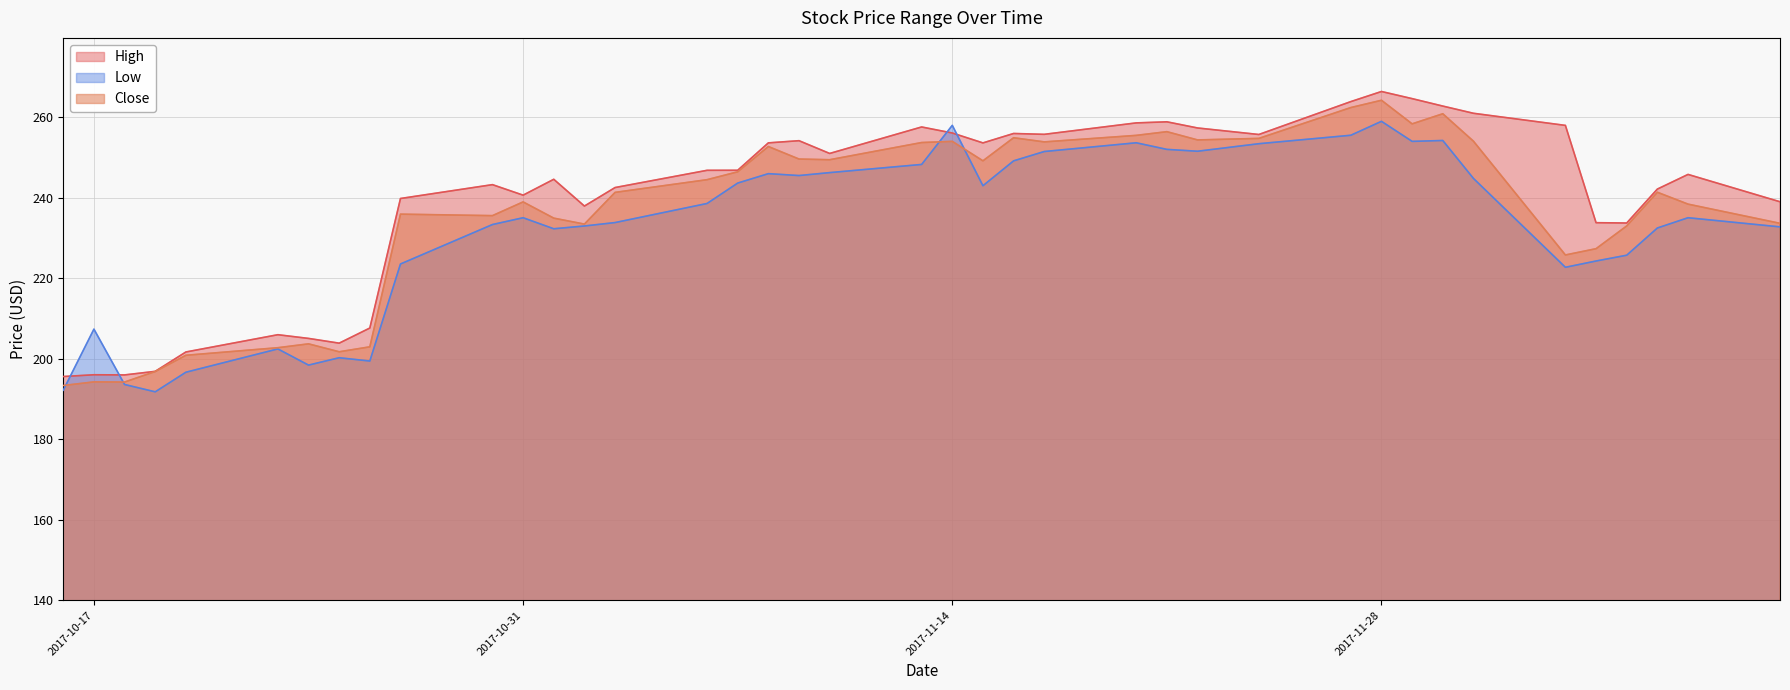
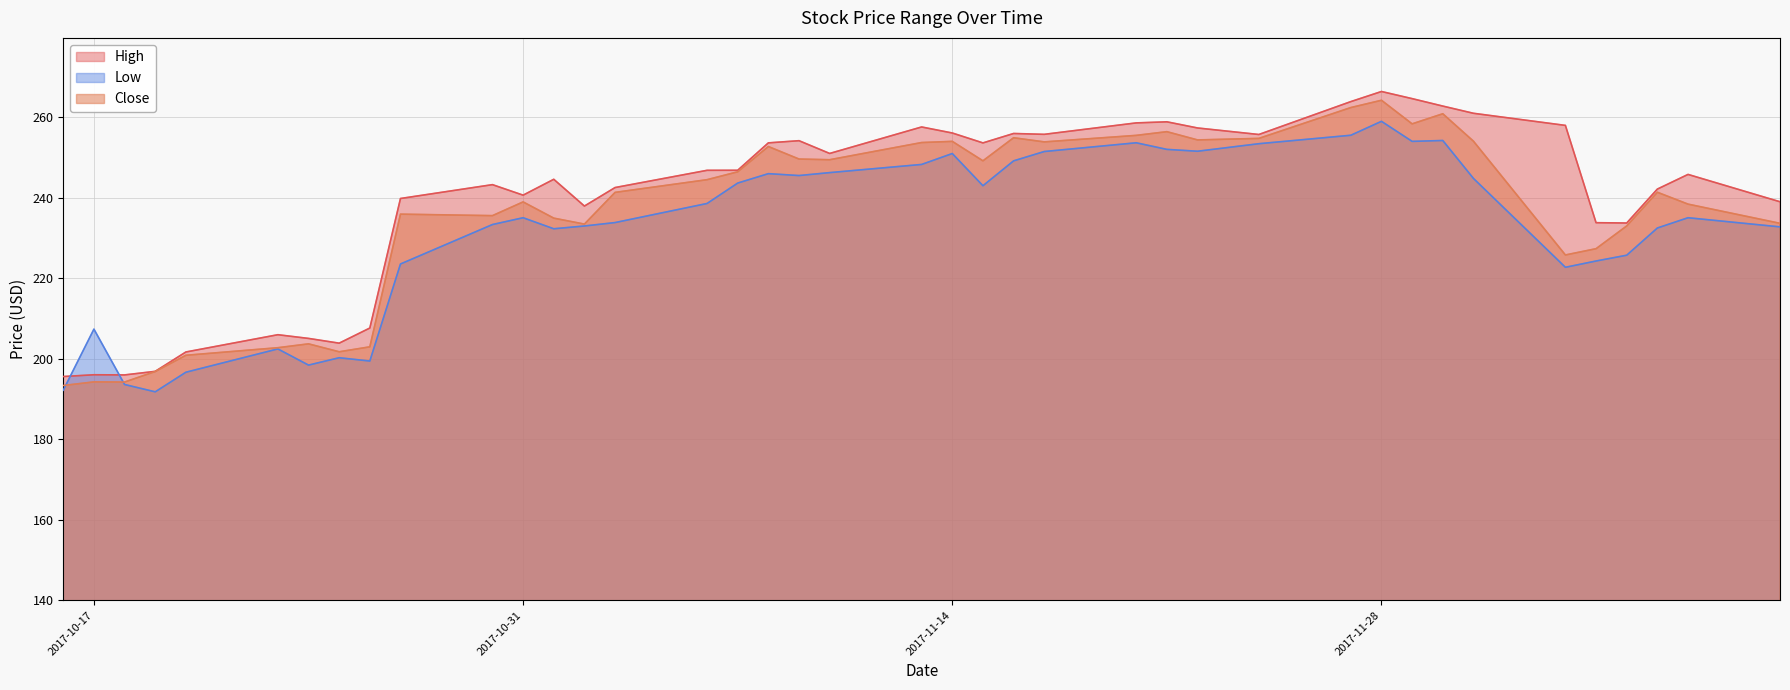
  {
    "Low": {
      "2017-10-17": 207,
      "2017-10-31": 235,
-     "2017-11-14": 258,
+     "2017-11-14": 251,
      "2017-11-28": 259
    }
  }
